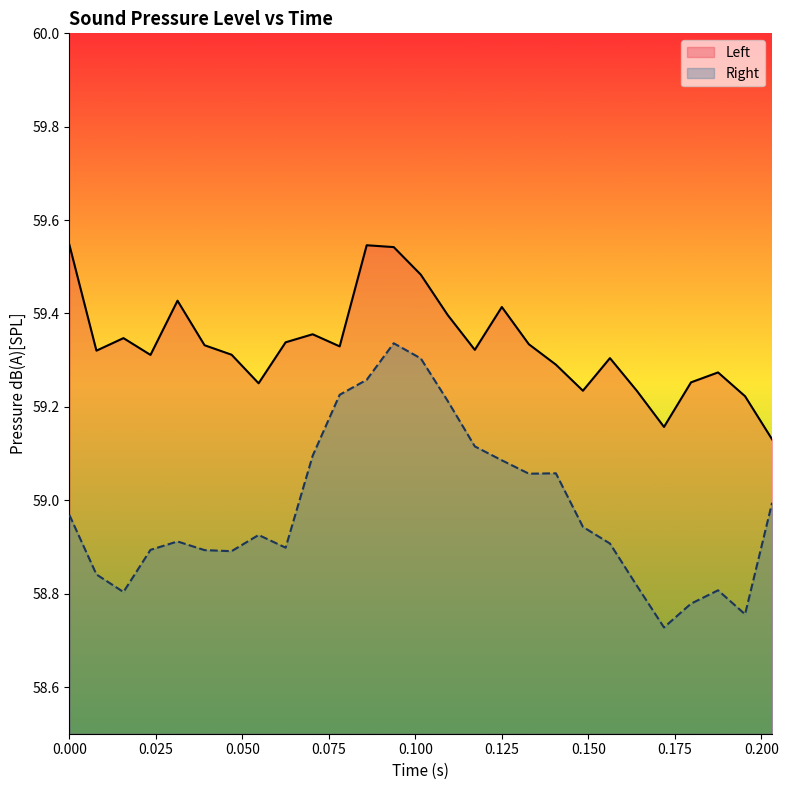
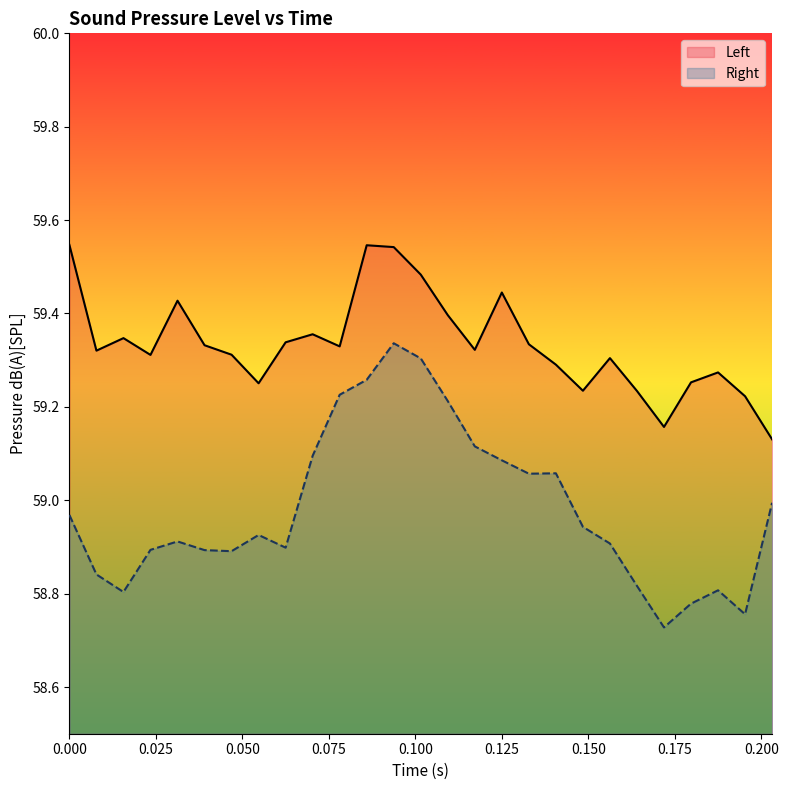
  {
    "Left": {
      "0.000": 59.55,
-     "0.125": 59.41
+     "0.125": 59.44
    },
    "Right": {
      "0.000": 58.97,
      "0.125": 59.09
    }
  }
